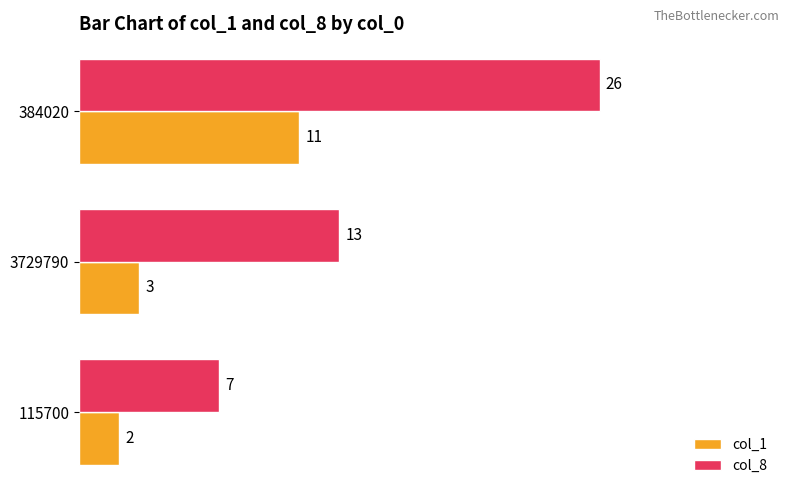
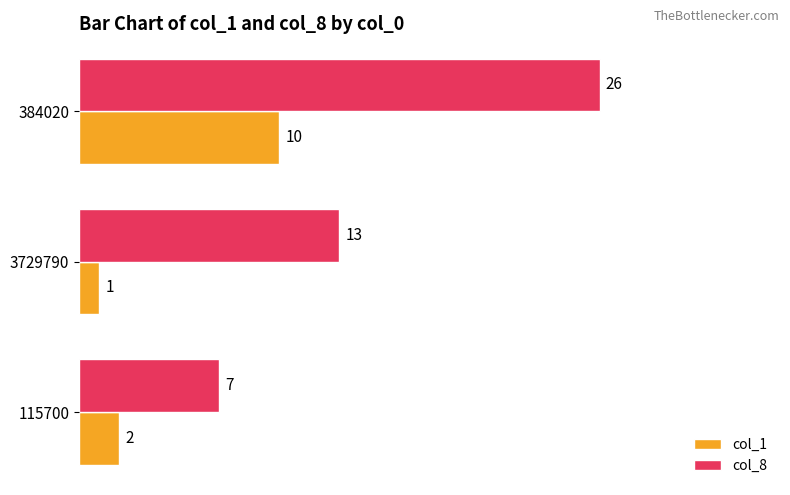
  {
    "col_1": {
-     "384020": 11,
-     "3729790": 3,
+     "384020": 10,
+     "3729790": 1,
      "115700": 2
    },
    "col_8": {
      "384020": 26,
      "3729790": 13,
      "115700": 7
    }
  }
